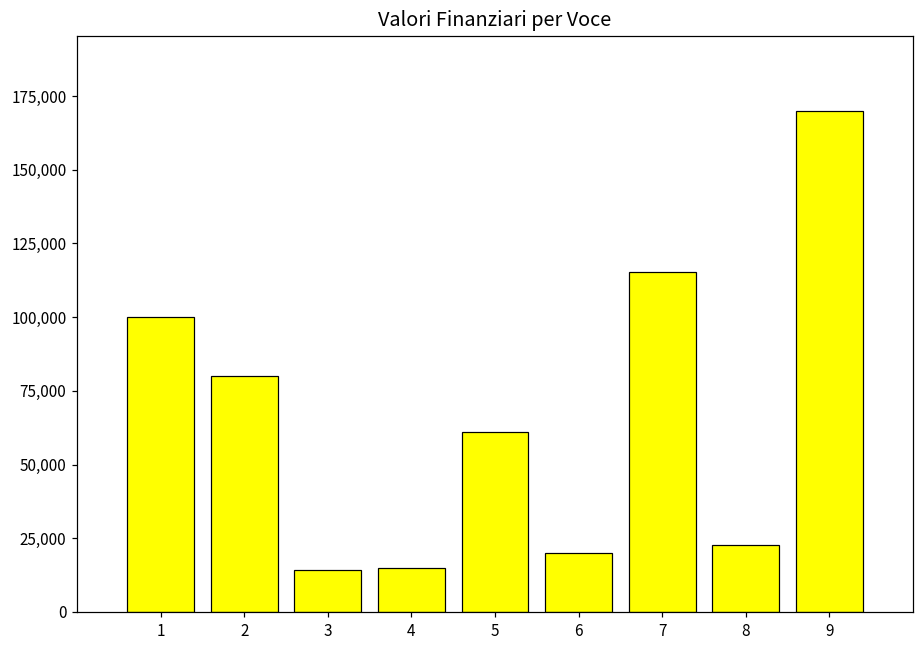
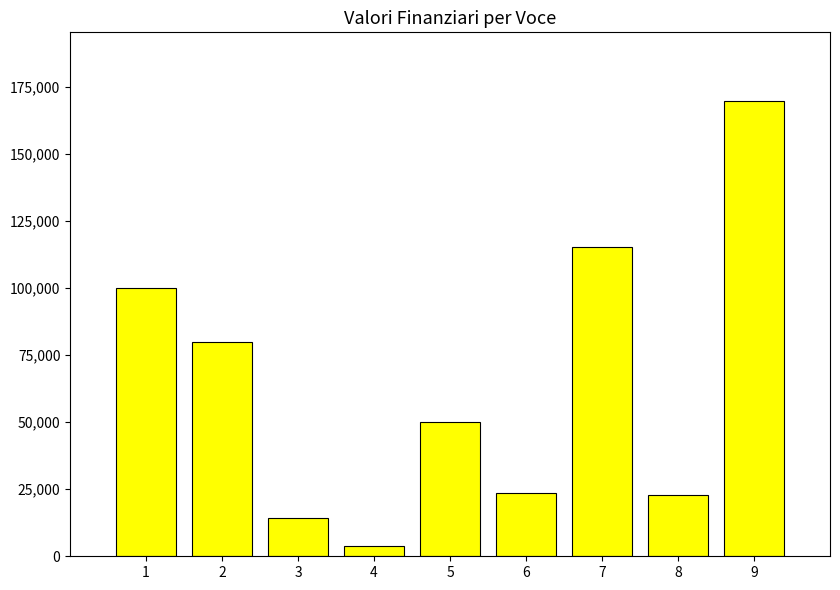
  {
    "1": "100,000",
    "2": "80,000",
    "3": "14,000",
-   "4": "15,000",
-   "5": "61,000",
-   "6": "20,000",
+   "4": "4,000",
+   "5": "50,000",
+   "6": "23,000",
    "7": "115,000",
    "8": "23,000",
    "9": "170,000"
  }
